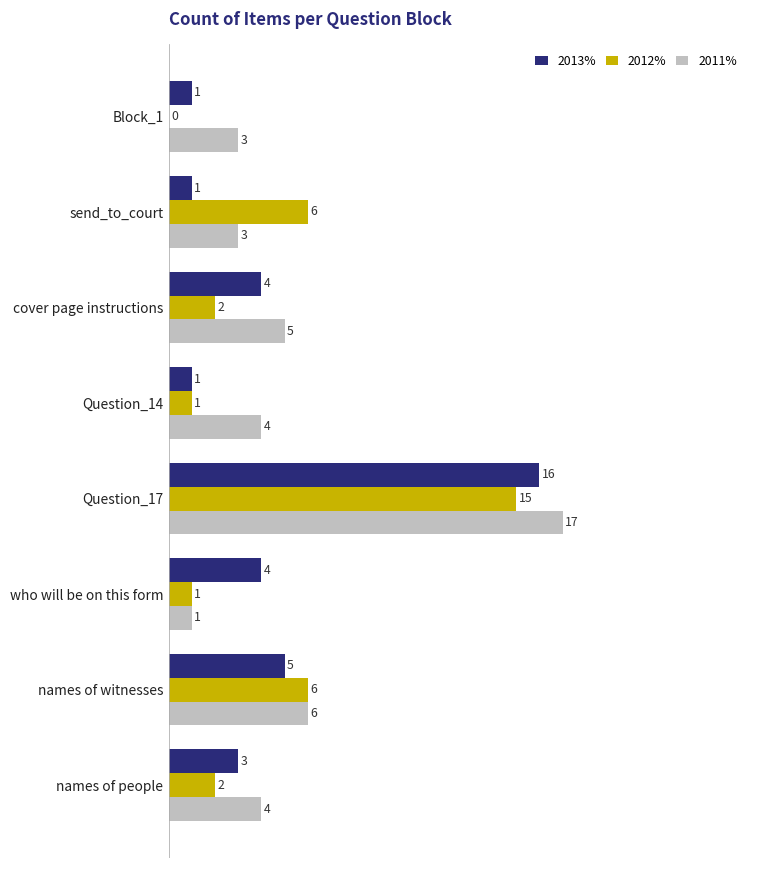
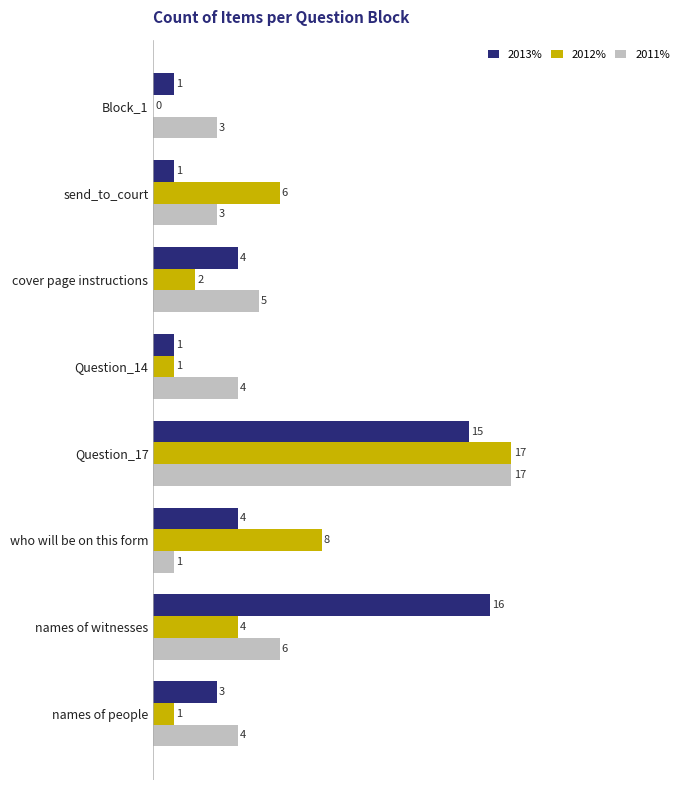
  {
    "2013%": {
      "Block_1": 1,
      "send_to_court": 1,
      "cover page instructions": 4,
      "Question_14": 1,
-     "Question_17": 16,
+     "Question_17": 15,
      "who will be on this form": 4,
-     "names of witnesses": 5,
+     "names of witnesses": 16,
      "names of people": 3
    },
    "2012%": {
      "Block_1": 0,
      "send_to_court": 6,
      "cover page instructions": 2,
      "Question_14": 1,
-     "Question_17": 15,
-     "who will be on this form": 1,
-     "names of witnesses": 6,
-     "names of people": 2
+     "Question_17": 17,
+     "who will be on this form": 8,
+     "names of witnesses": 4,
+     "names of people": 1
    },
    "2011%": {
      "Block_1": 3,
      "send_to_court": 3,
      "cover page instructions": 5,
      "Question_14": 4,
      "Question_17": 17,
      "who will be on this form": 1,
      "names of witnesses": 6,
      "names of people": 4
    }
  }
